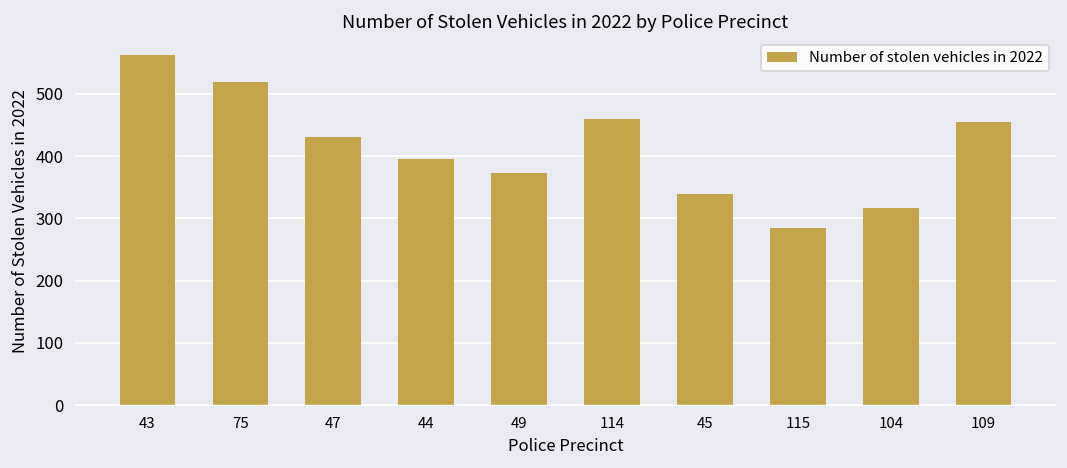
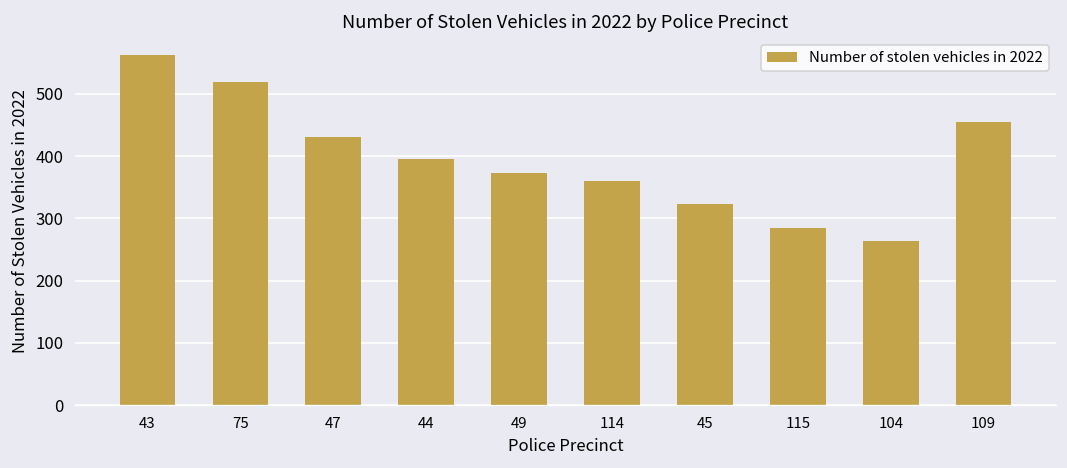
  {
    "43": 560,
    "75": 520,
    "47": 430,
    "44": 400,
    "49": 370,
-   "114": 460,
-   "45": 340,
+   "114": 360,
+   "45": 320,
    "115": 280,
-   "104": 320,
+   "104": 260,
    "109": 450
  }
